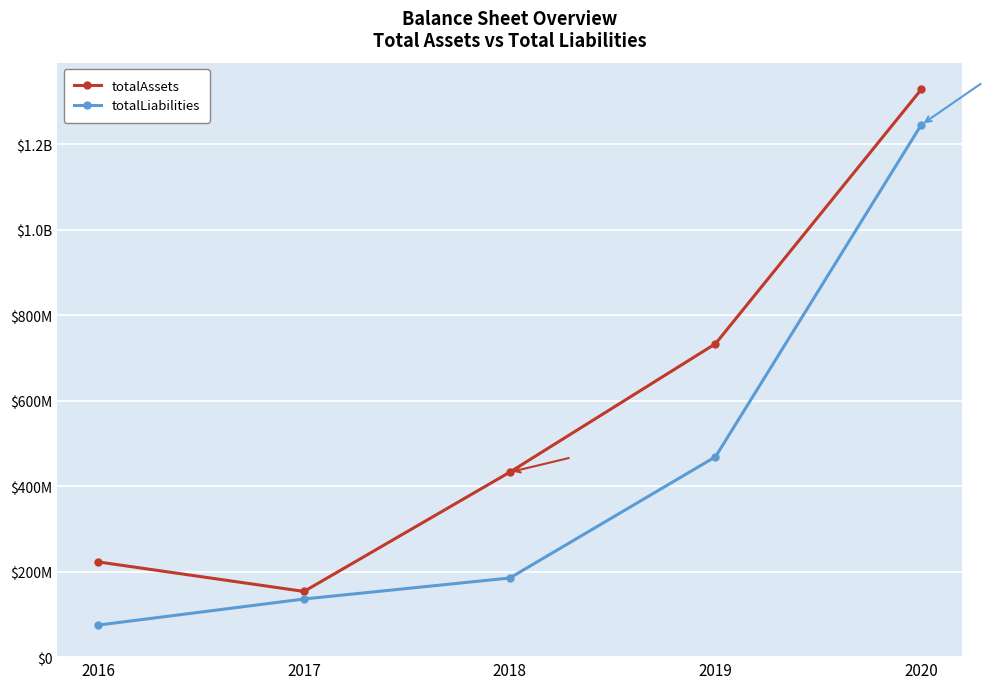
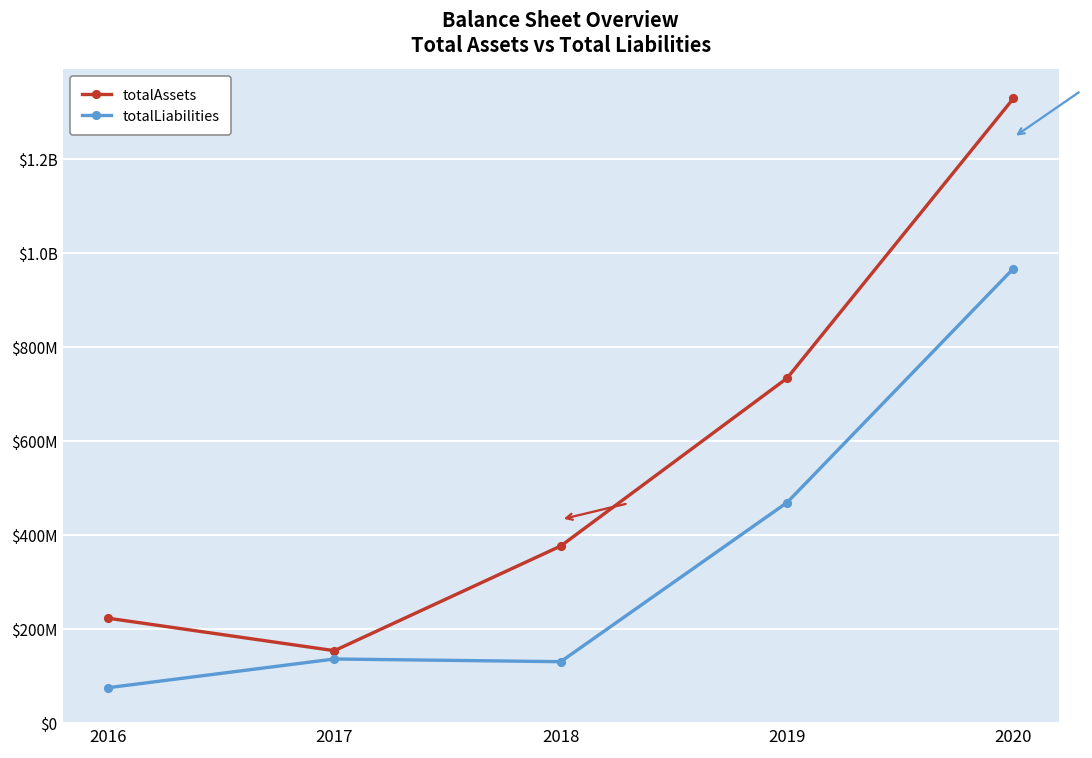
  {
    "totalAssets": {
      "2016": "$220000000",
      "2017": "$150000000",
-     "2018": "$430000000",
+     "2018": "$380000000",
      "2019": "$730000000",
      "2020": "$1330000000"
    },
    "totalLiabilities": {
      "2016": "$80000000",
      "2017": "$140000000",
-     "2018": "$190000000",
+     "2018": "$130000000",
      "2019": "$470000000",
-     "2020": "$1250000000"
+     "2020": "$970000000"
    }
  }
